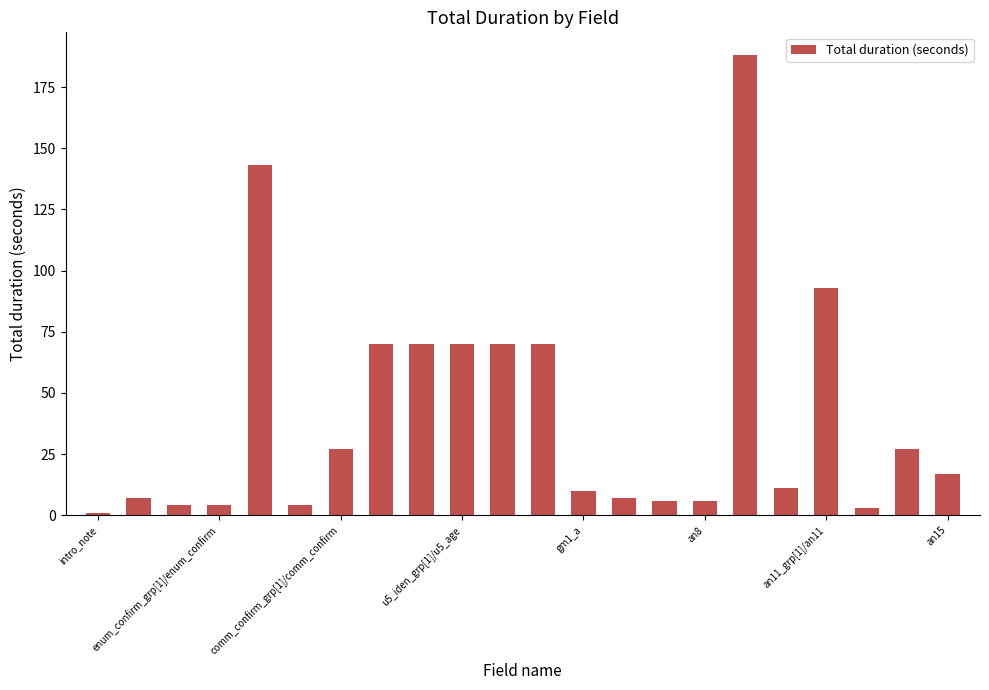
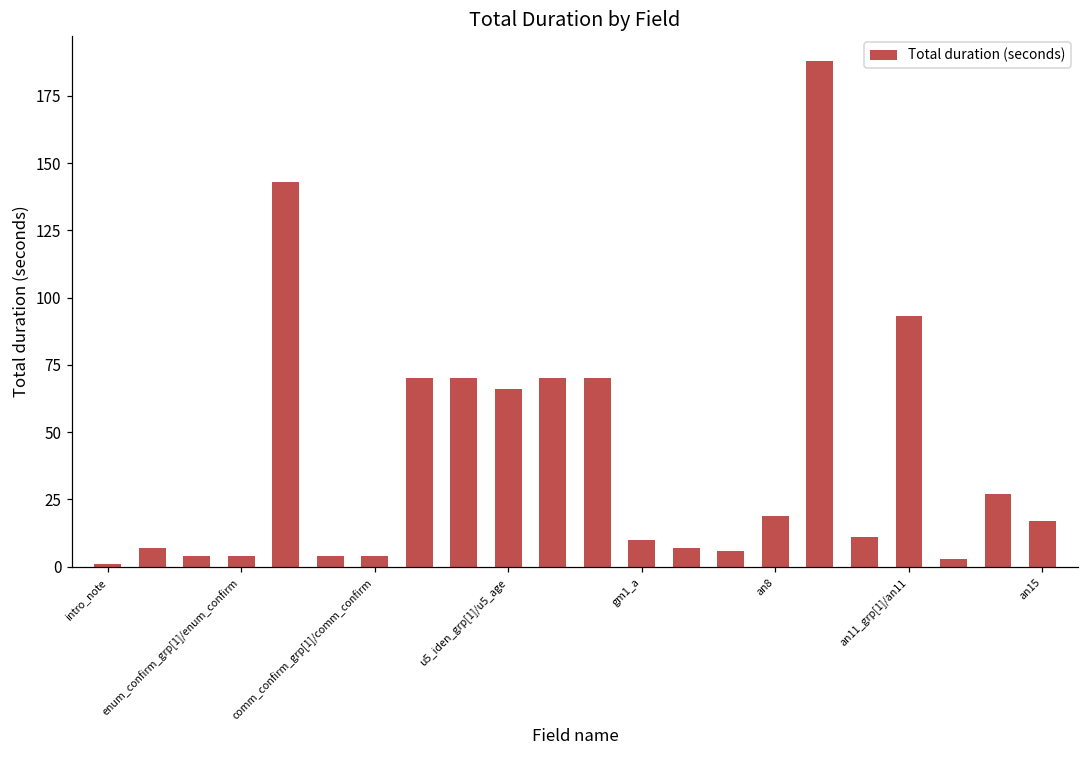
  {
    "enum_confirm_grp[1]/enum_confirm": 4,
-   "comm_confirm_grp[1]/comm_confirm": 27,
-   "u5_iden_grp[1]/u5_age": 70,
+   "comm_confirm_grp[1]/comm_confirm": 4,
+   "u5_iden_grp[1]/u5_age": 66,
    "gm1_a": 10,
-   "an8": 6,
+   "an8": 19,
    "an11_grp[1]/an11": 93,
    "an15": 17
  }
